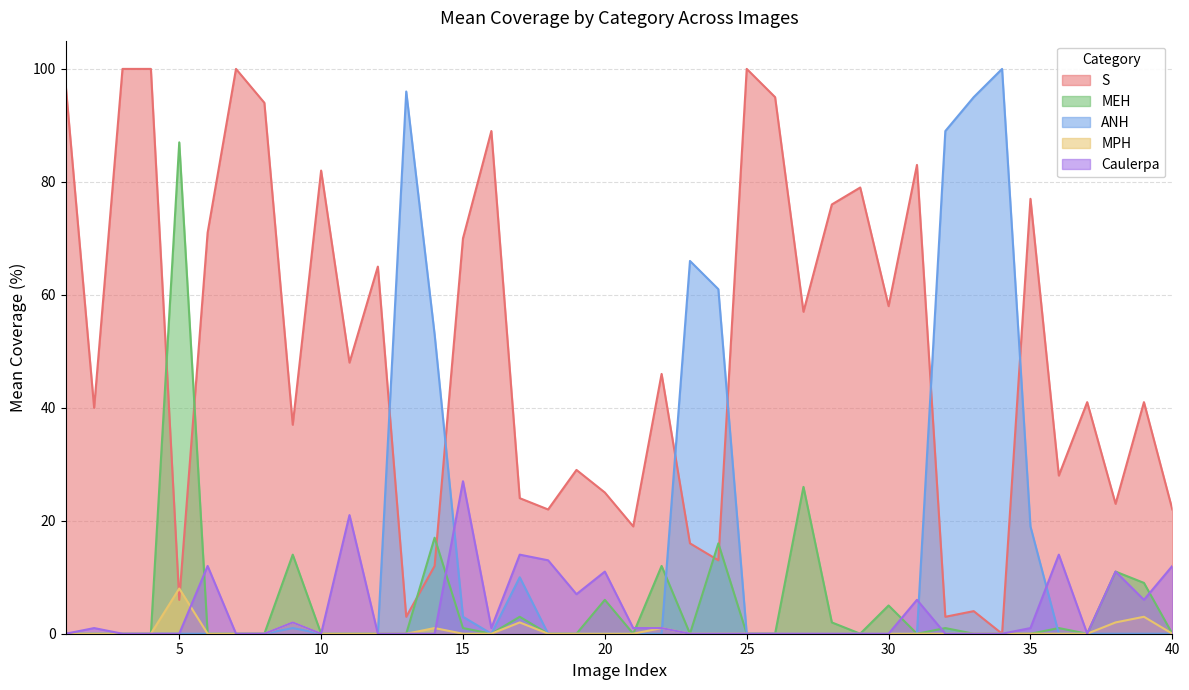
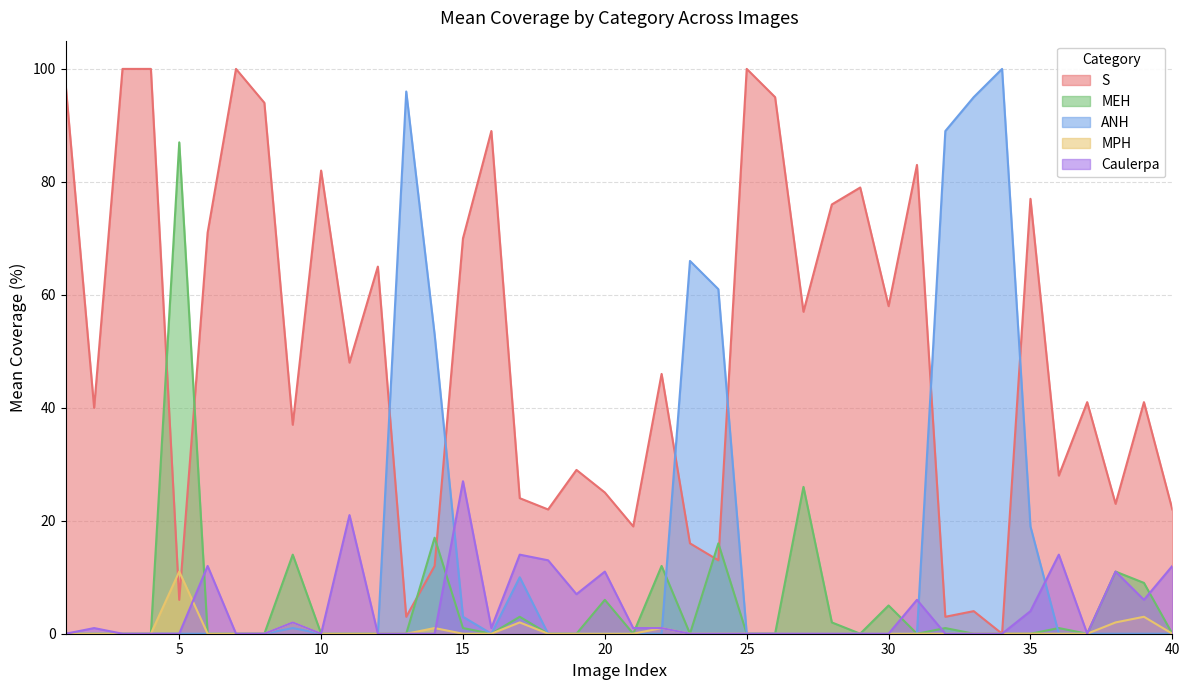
  {
    "S": {
      "5": 6,
      "10": 82,
      "15": 70,
      "20": 25,
      "25": 100,
      "30": 58,
      "35": 77,
      "40": 22
    },
    "MEH": {
      "5": 87,
      "15": 1,
      "20": 6,
      "30": 5
    },
    "ANH": {
      "15": 3,
      "35": 19
    },
    "MPH": {
-     "5": 8,
+     "5": 11,
      "15": 0
    },
    "Caulerpa": {
      "15": 27,
      "20": 11,
-     "35": 1,
+     "35": 4,
      "40": 12
    }
  }
